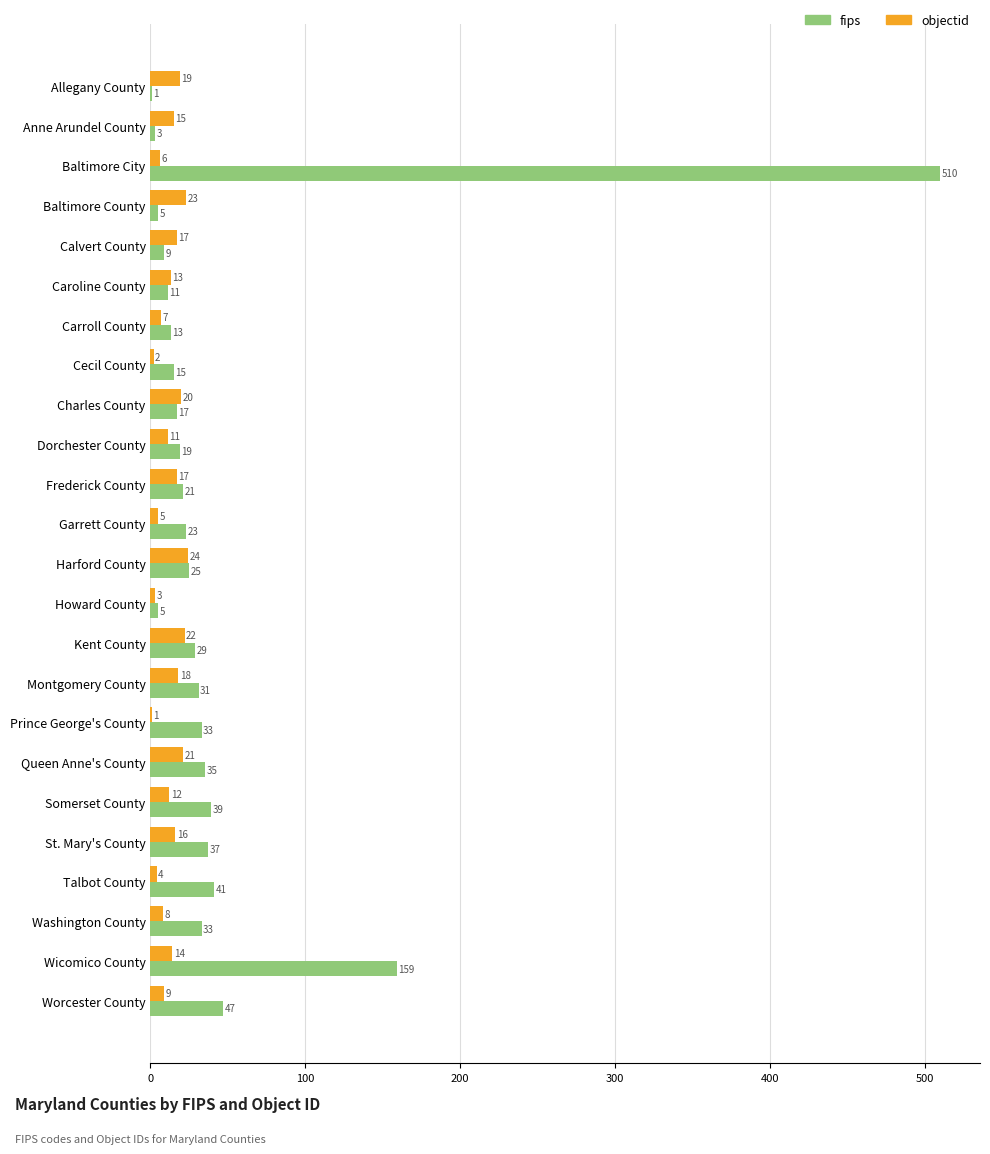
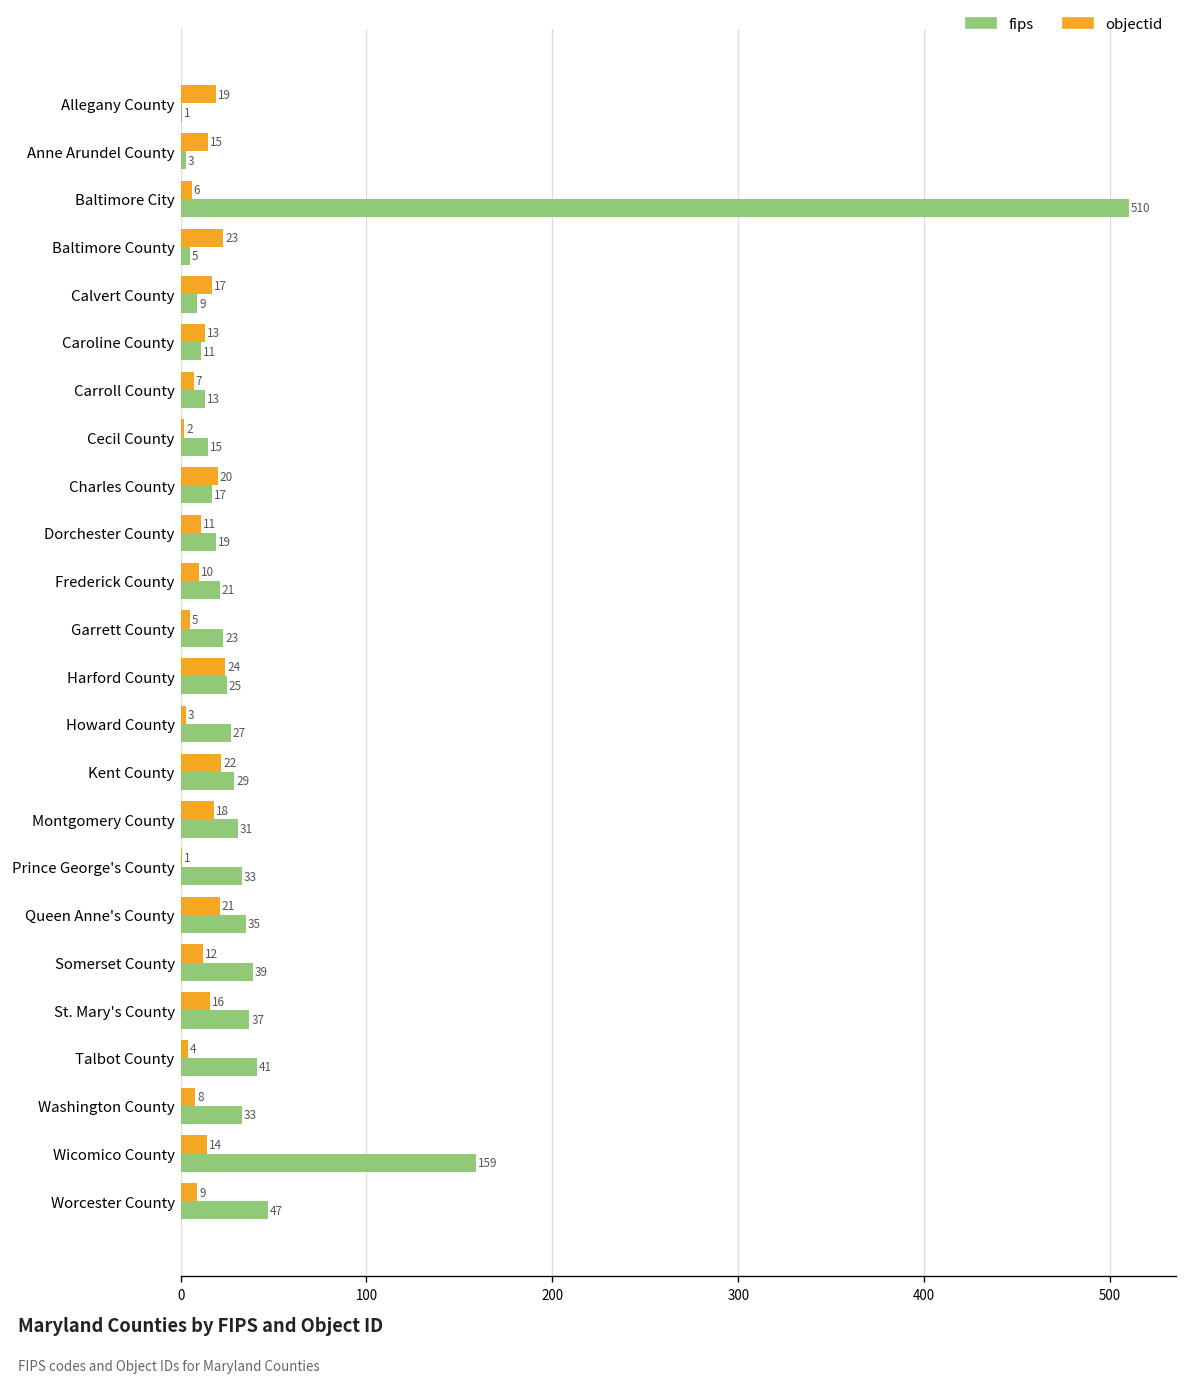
  {
    "fips": {
      "Allegany County": 1,
      "Anne Arundel County": 3,
      "Baltimore City": 510,
      "Baltimore County": 5,
      "Calvert County": 9,
      "Caroline County": 11,
      "Carroll County": 13,
      "Cecil County": 15,
      "Charles County": 17,
      "Dorchester County": 19,
      "Frederick County": 21,
      "Garrett County": 23,
      "Harford County": 25,
-     "Howard County": 5,
+     "Howard County": 27,
      "Kent County": 29,
      "Montgomery County": 31,
      "Prince George's County": 33,
      "Queen Anne's County": 35,
      "Somerset County": 39,
      "St. Mary's County": 37,
      "Talbot County": 41,
      "Washington County": 33,
      "Wicomico County": 159,
      "Worcester County": 47
    },
    "objectid": {
      "Allegany County": 19,
      "Anne Arundel County": 15,
      "Baltimore City": 6,
      "Baltimore County": 23,
      "Calvert County": 17,
      "Caroline County": 13,
      "Carroll County": 7,
      "Cecil County": 2,
      "Charles County": 20,
      "Dorchester County": 11,
-     "Frederick County": 17,
+     "Frederick County": 10,
      "Garrett County": 5,
      "Harford County": 24,
      "Howard County": 3,
      "Kent County": 22,
      "Montgomery County": 18,
      "Prince George's County": 1,
      "Queen Anne's County": 21,
      "Somerset County": 12,
      "St. Mary's County": 16,
      "Talbot County": 4,
      "Washington County": 8,
      "Wicomico County": 14,
      "Worcester County": 9
    }
  }
